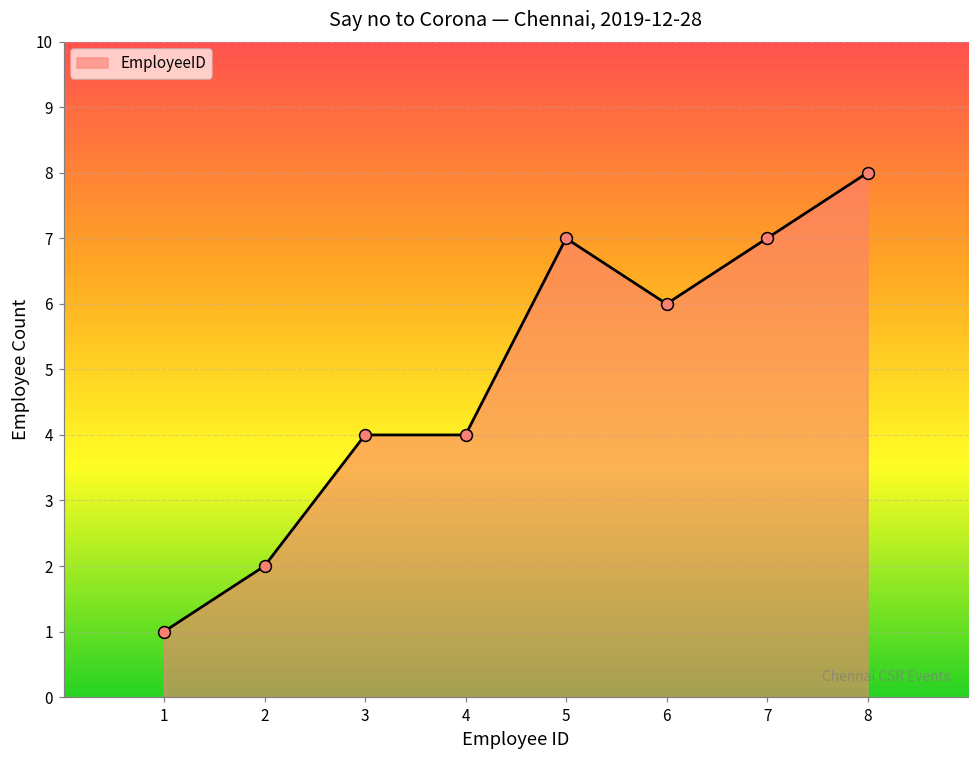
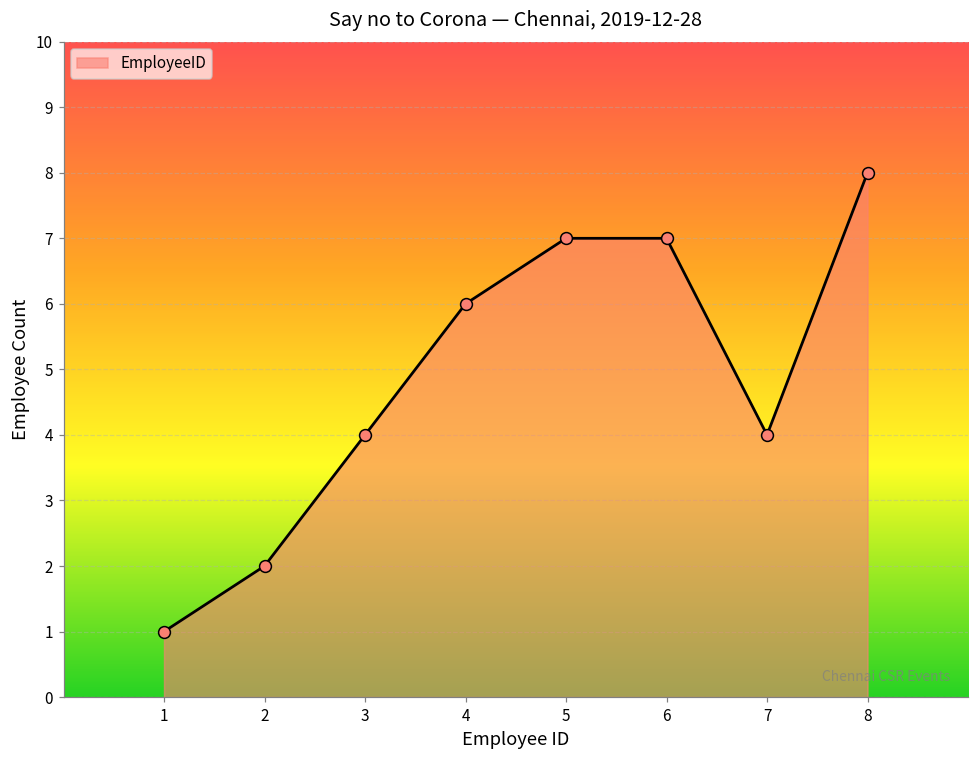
  {
    "1": 1,
    "2": 2,
    "3": 4,
-   "4": 4,
+   "4": 6,
    "5": 7,
-   "6": 6,
-   "7": 7,
+   "6": 7,
+   "7": 4,
    "8": 8
  }
